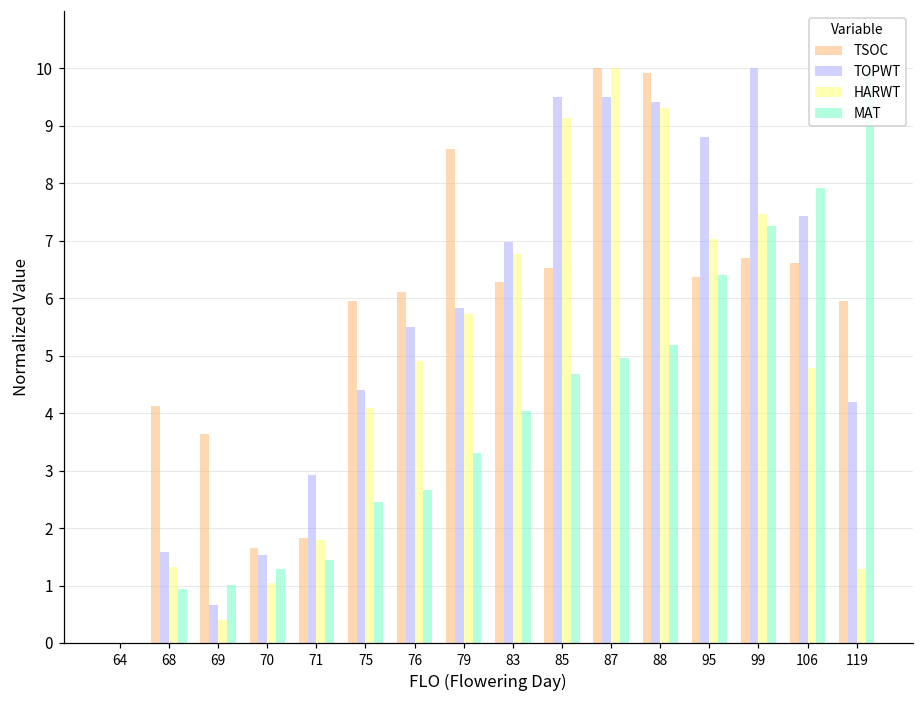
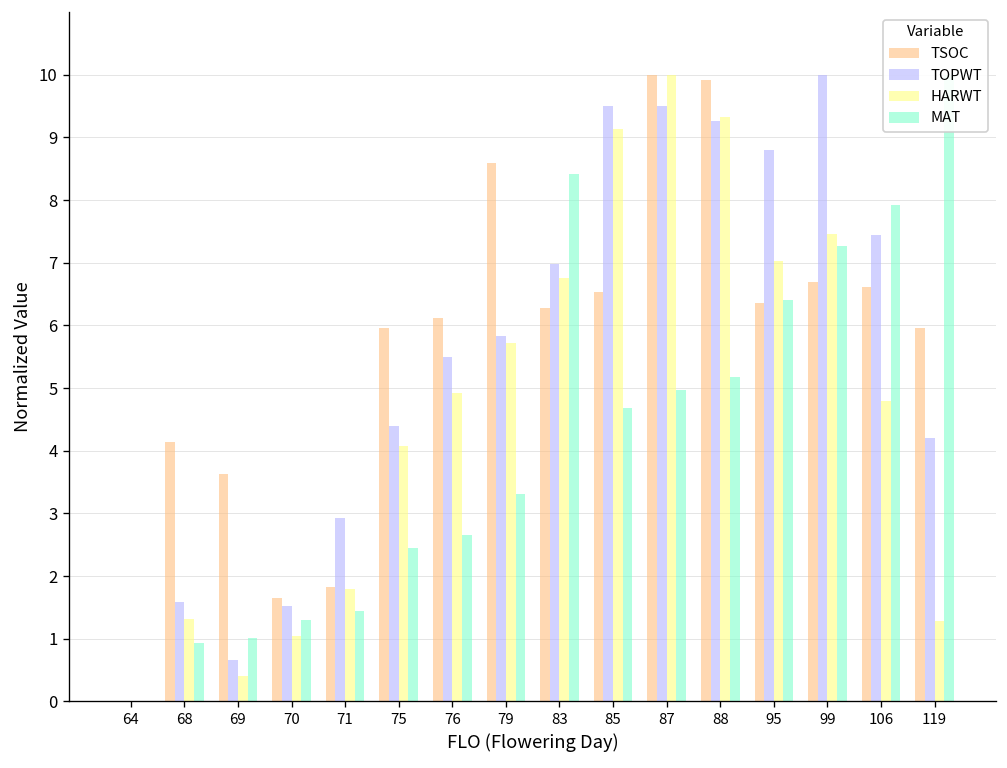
  {
    "TOPWT": {
      "64": 0.0,
      "68": 1.6,
      "69": 0.7,
      "70": 1.5,
      "71": 2.9,
      "75": 4.4,
      "76": 5.5,
      "79": 5.8,
      "83": 7.0,
      "85": 9.5,
      "87": 9.5,
-     "88": 9.4,
+     "88": 9.3,
      "95": 8.8,
      "99": 10.0,
      "106": 7.4,
      "119": 4.2
    },
    "MAT": {
      "64": 0.0,
      "68": 0.9,
      "69": 1.0,
      "70": 1.3,
      "71": 1.4,
      "75": 2.4,
      "76": 2.7,
      "79": 3.3,
-     "83": 4.0,
+     "83": 8.4,
      "85": 4.7,
      "87": 5.0,
      "88": 5.2,
      "95": 6.4,
      "99": 7.3,
      "106": 7.9
    }
  }
